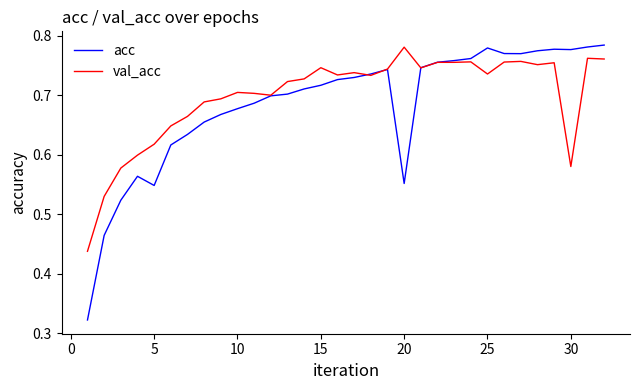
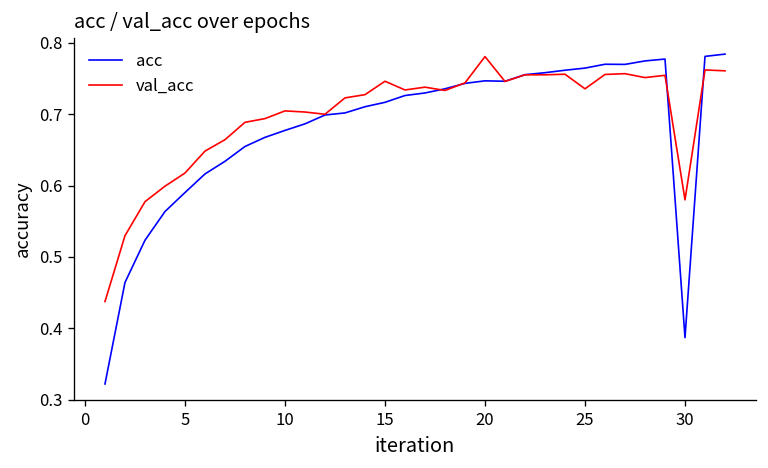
  {
    "acc": {
-     "5": 0.55,
+     "5": 0.59,
      "10": 0.68,
      "15": 0.72,
-     "20": 0.55,
-     "25": 0.78,
-     "30": 0.78
+     "20": 0.75,
+     "25": 0.76,
+     "30": 0.39
    },
    "val_acc": {
      "5": 0.62,
      "10": 0.70,
      "15": 0.75,
      "20": 0.78,
      "25": 0.74,
      "30": 0.58
    }
  }
